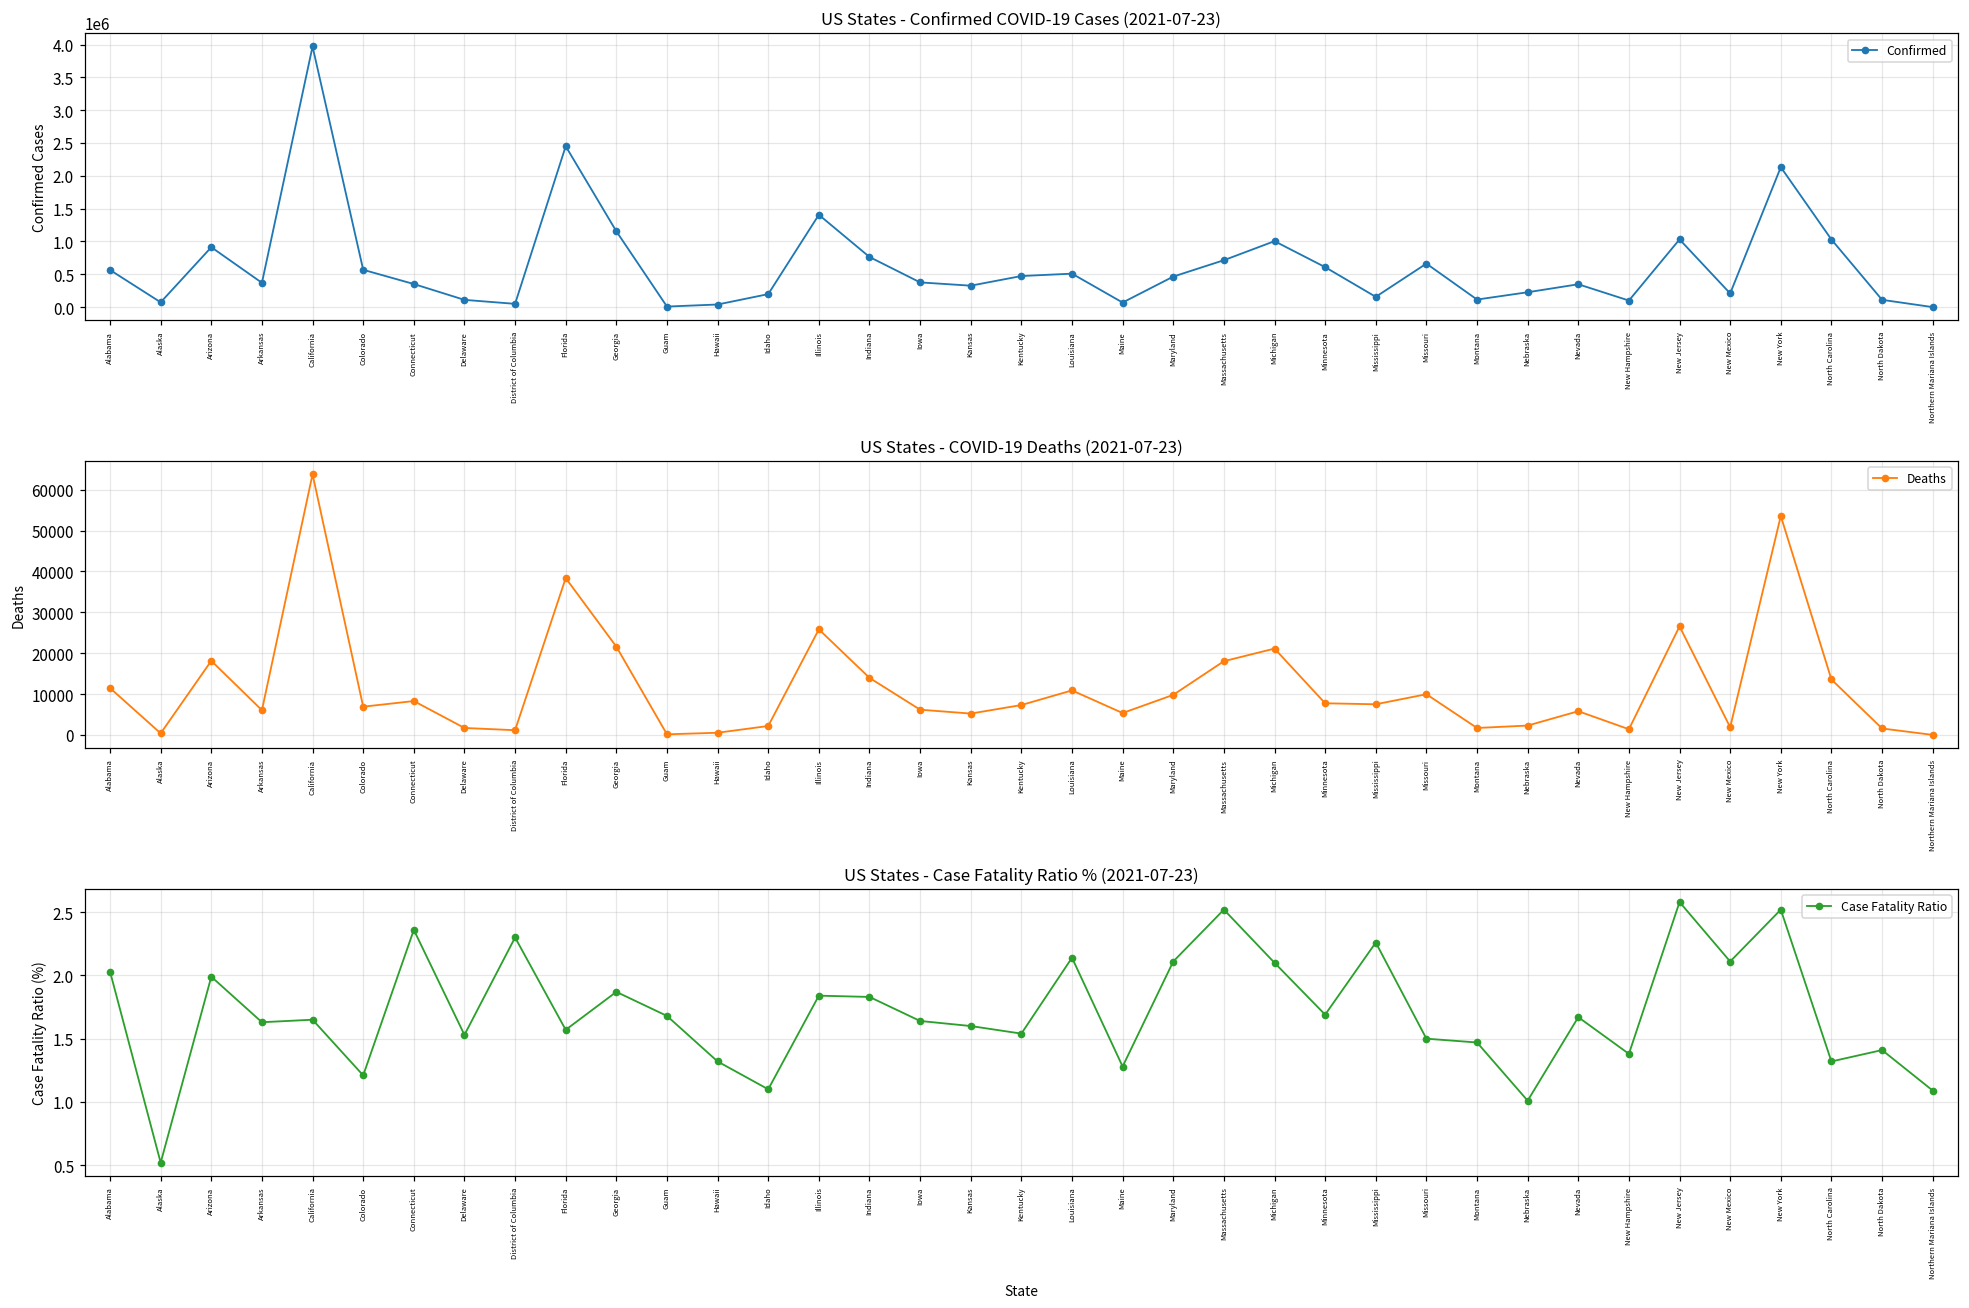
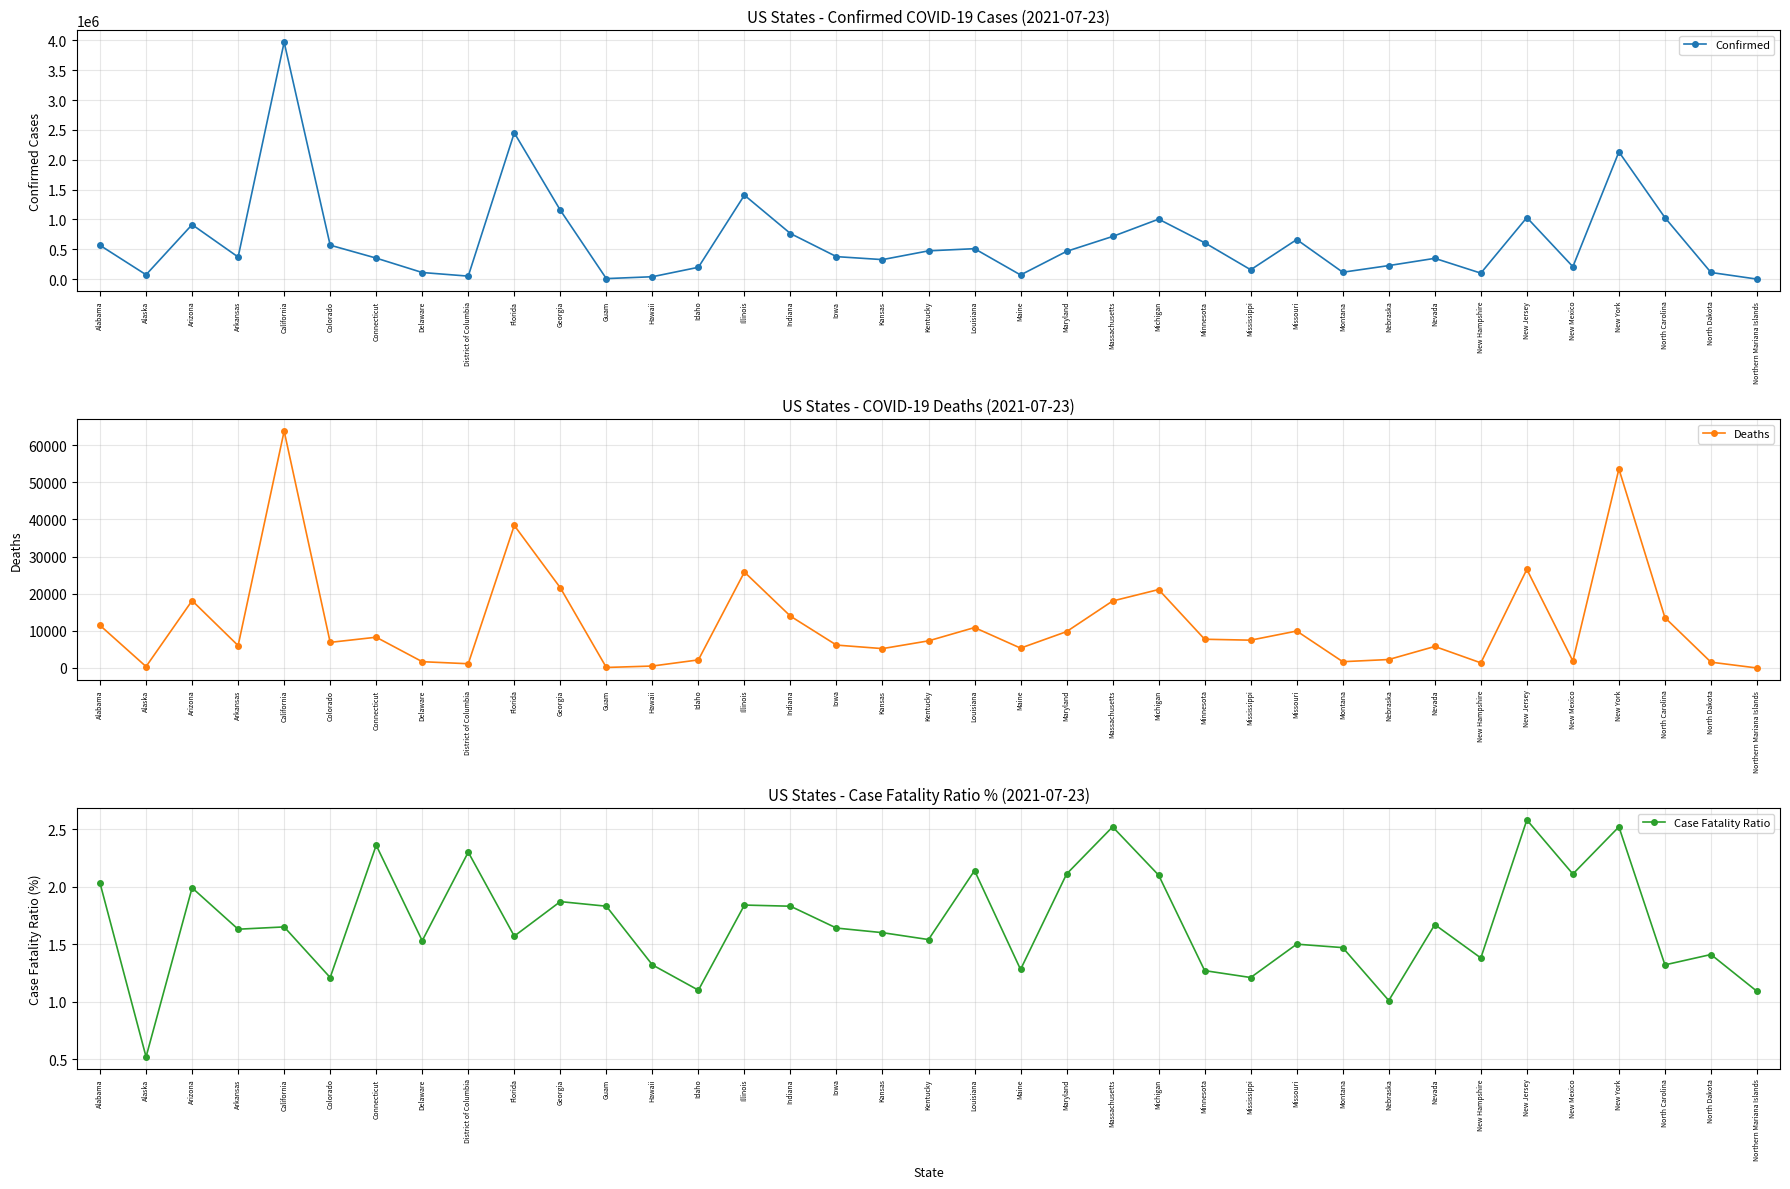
  {
    "US States - Confirmed COVID-19 Cases (2021-07-23)": {
      "Alabama": 600000,
      "Alaska": 100000,
      "Arizona": 900000,
      "Arkansas": 400000,
      "California": 4000000,
      "Colorado": 600000,
      "Connecticut": 400000,
      "Delaware": 100000,
      "District of Columbia": 0,
      "Florida": 2500000,
      "Georgia": 1200000,
      "Guam": 0,
      "Hawaii": 0,
      "Idaho": 200000,
      "Illinois": 1400000,
      "Indiana": 800000,
      "Iowa": 400000,
      "Kansas": 300000,
      "Kentucky": 500000,
      "Louisiana": 500000,
      "Maine": 100000,
      "Maryland": 500000,
      "Massachusetts": 700000,
      "Michigan": 1000000,
      "Minnesota": 600000,
      "Mississippi": 200000,
      "Missouri": 700000,
      "Montana": 100000,
      "Nebraska": 200000,
      "Nevada": 300000,
      "New Hampshire": 100000,
      "New Jersey": 1000000,
      "New Mexico": 200000,
      "New York": 2100000,
      "North Carolina": 1000000,
      "North Dakota": 100000,
      "Northern Mariana Islands": 0
    },
    "US States - COVID-19 Deaths (2021-07-23)": {
      "Alabama": 11000,
      "Alaska": 0,
      "Arizona": 18000,
      "Arkansas": 6000,
      "California": 64000,
      "Colorado": 7000,
      "Connecticut": 8000,
      "Delaware": 2000,
      "District of Columbia": 1000,
      "Florida": 38000,
      "Georgia": 22000,
      "Guam": 0,
      "Hawaii": 1000,
      "Idaho": 2000,
      "Illinois": 26000,
      "Indiana": 14000,
      "Iowa": 6000,
      "Kansas": 5000,
      "Kentucky": 7000,
      "Louisiana": 11000,
      "Maine": 5000,
      "Maryland": 10000,
      "Massachusetts": 18000,
      "Michigan": 21000,
      "Minnesota": 8000,
      "Mississippi": 7000,
      "Missouri": 10000,
      "Montana": 2000,
      "Nebraska": 2000,
      "Nevada": 6000,
      "New Hampshire": 1000,
      "New Jersey": 27000,
      "New Mexico": 2000,
      "New York": 54000,
      "North Carolina": 14000,
      "North Dakota": 2000,
      "Northern Mariana Islands": 0
    },
    "US States - Case Fatality Ratio % (2021-07-23)": {
      "Alabama": 2.03,
      "Alaska": 0.52,
      "Arizona": 1.99,
      "Arkansas": 1.63,
      "California": 1.65,
      "Colorado": 1.21,
      "Connecticut": 2.36,
      "Delaware": 1.53,
      "District of Columbia": 2.30,
      "Florida": 1.57,
      "Georgia": 1.87,
-     "Guam": 1.68,
+     "Guam": 1.83,
      "Hawaii": 1.32,
      "Idaho": 1.10,
      "Illinois": 1.84,
      "Indiana": 1.83,
      "Iowa": 1.64,
      "Kansas": 1.60,
      "Kentucky": 1.54,
      "Louisiana": 2.14,
      "Maine": 1.28,
      "Maryland": 2.11,
      "Massachusetts": 2.52,
      "Michigan": 2.10,
-     "Minnesota": 1.69,
-     "Mississippi": 2.26,
+     "Minnesota": 1.27,
+     "Mississippi": 1.21,
      "Missouri": 1.50,
      "Montana": 1.47,
      "Nebraska": 1.01,
      "Nevada": 1.67,
      "New Hampshire": 1.38,
      "New Jersey": 2.58,
      "New Mexico": 2.11,
      "New York": 2.52,
      "North Carolina": 1.32,
      "North Dakota": 1.41,
      "Northern Mariana Islands": 1.09
    }
  }
